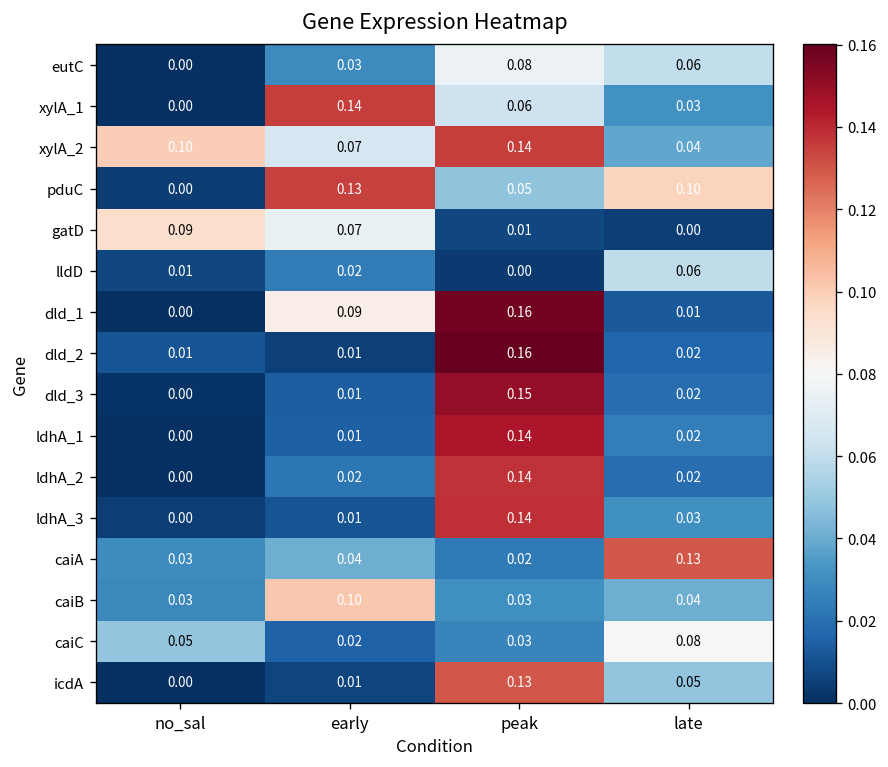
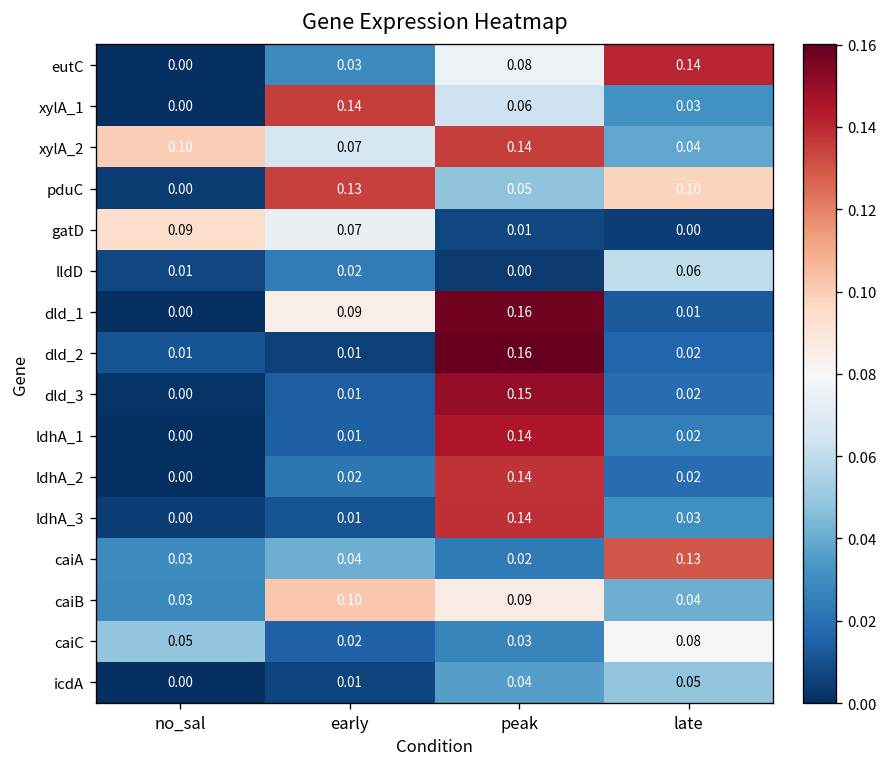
  {
    "eutC": {
      "no_sal": 0.00,
      "early": 0.03,
      "peak": 0.08,
-     "late": 0.06
+     "late": 0.14
    },
    "xylA_1": {
      "no_sal": 0.00,
      "early": 0.14,
      "peak": 0.06,
      "late": 0.03
    },
    "xylA_2": {
      "no_sal": 0.10,
      "early": 0.07,
      "peak": 0.14,
      "late": 0.04
    },
    "pduC": {
      "no_sal": 0.00,
      "early": 0.13,
      "peak": 0.05,
      "late": 0.10
    },
    "gatD": {
      "no_sal": 0.09,
      "early": 0.07,
      "peak": 0.01,
      "late": 0.00
    },
    "lldD": {
      "no_sal": 0.01,
      "early": 0.02,
      "peak": 0.00,
      "late": 0.06
    },
    "dld_1": {
      "no_sal": 0.00,
      "early": 0.09,
      "peak": 0.16,
      "late": 0.01
    },
    "dld_2": {
      "no_sal": 0.01,
      "early": 0.01,
      "peak": 0.16,
      "late": 0.02
    },
    "dld_3": {
      "no_sal": 0.00,
      "early": 0.01,
      "peak": 0.15,
      "late": 0.02
    },
    "ldhA_1": {
      "no_sal": 0.00,
      "early": 0.01,
      "peak": 0.14,
      "late": 0.02
    },
    "ldhA_2": {
      "no_sal": 0.00,
      "early": 0.02,
      "peak": 0.14,
      "late": 0.02
    },
    "ldhA_3": {
      "no_sal": 0.00,
      "early": 0.01,
      "peak": 0.14,
      "late": 0.03
    },
    "caiA": {
      "no_sal": 0.03,
      "early": 0.04,
      "peak": 0.02,
      "late": 0.13
    },
    "caiB": {
      "no_sal": 0.03,
      "early": 0.10,
-     "peak": 0.03,
+     "peak": 0.09,
      "late": 0.04
    },
    "caiC": {
      "no_sal": 0.05,
      "early": 0.02,
      "peak": 0.03,
      "late": 0.08
    },
    "icdA": {
      "no_sal": 0.00,
      "early": 0.01,
-     "peak": 0.13,
+     "peak": 0.04,
      "late": 0.05
    }
  }
